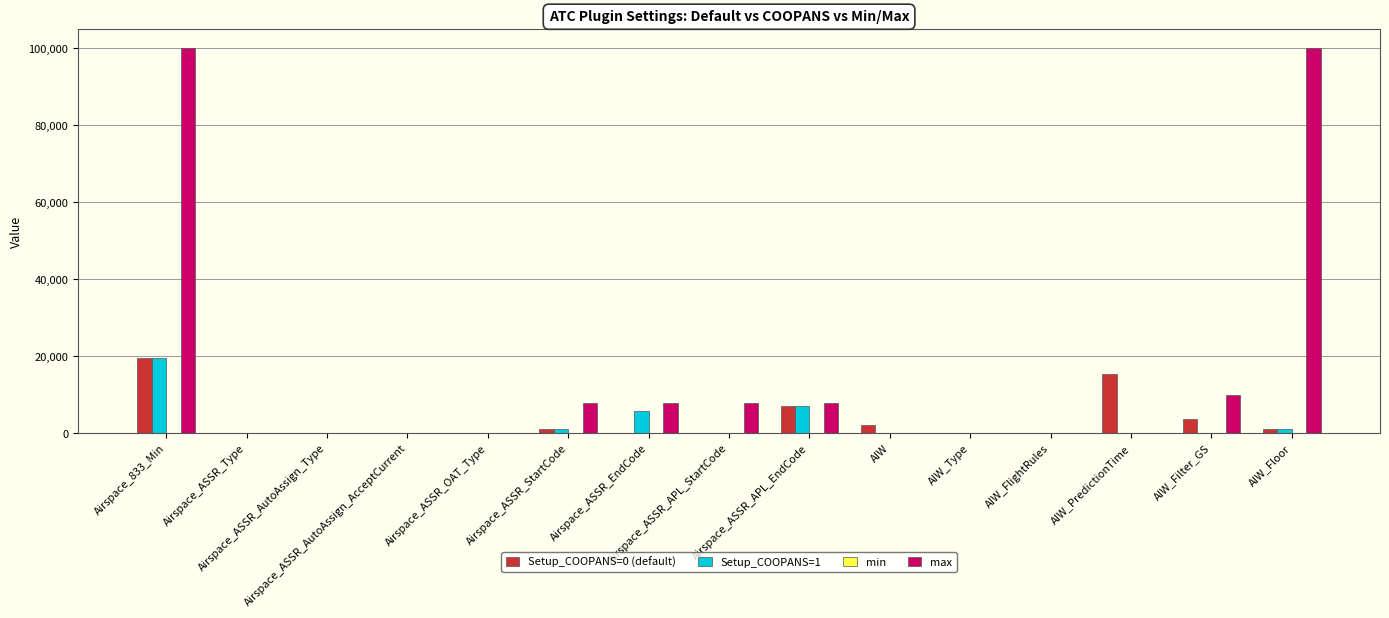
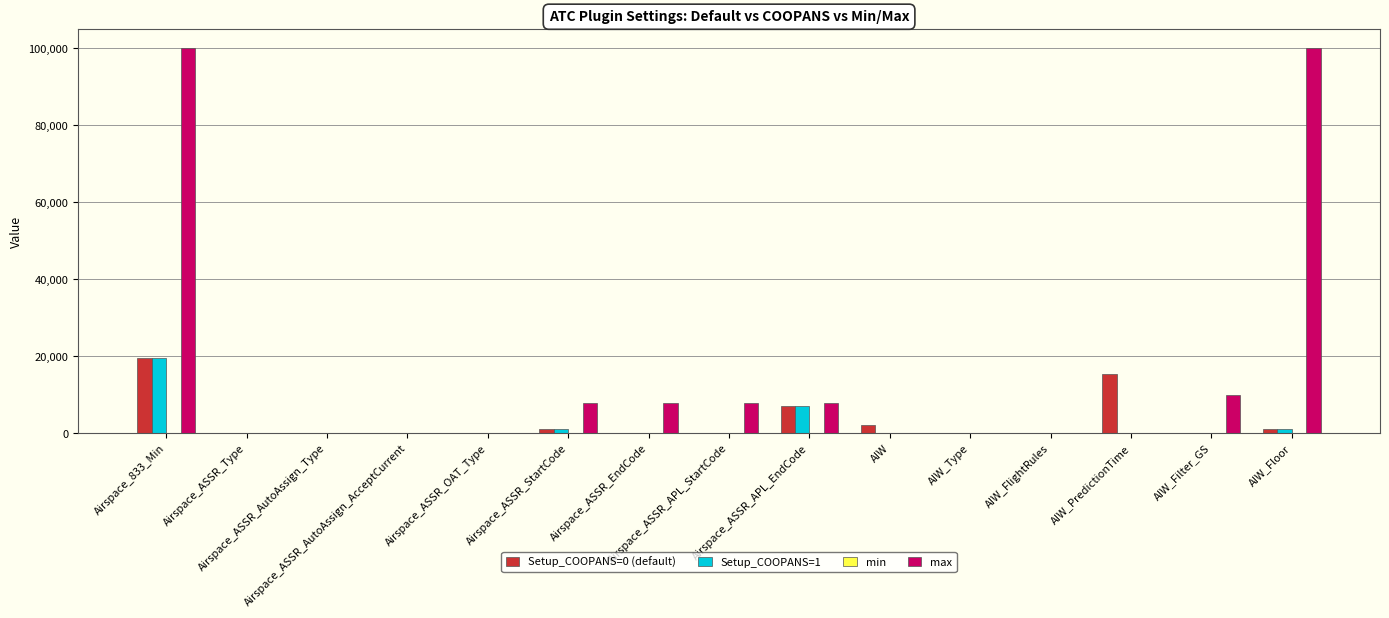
  {
    "Setup_COOPANS=0 (default)": {
      "Airspace_833_Min": "20,000",
      "Airspace_ASSR_AutoAssign_AcceptCurrent": "0",
      "Airspace_ASSR_StartCode": "1,000",
      "Airspace_ASSR_EndCode": "0",
      "Airspace_ASSR_APL_StartCode": "0",
      "Airspace_ASSR_APL_EndCode": "7,000",
      "AIW": "2,000",
      "AIW_PredictionTime": "15,000",
-     "AIW_Filter_GS": "4,000",
+     "AIW_Filter_GS": "0",
      "AIW_Floor": "1,000"
    },
    "Setup_COOPANS=1": {
      "Airspace_833_Min": "20,000",
      "Airspace_ASSR_AutoAssign_AcceptCurrent": "0",
      "Airspace_ASSR_StartCode": "1,000",
-     "Airspace_ASSR_EndCode": "6,000",
+     "Airspace_ASSR_EndCode": "0",
      "Airspace_ASSR_APL_StartCode": "0",
      "Airspace_ASSR_APL_EndCode": "7,000",
      "AIW_PredictionTime": "0",
      "AIW_Floor": "1,000"
    },
    "min": {
      "Airspace_833_Min": "0",
      "Airspace_ASSR_Type": "0",
      "Airspace_ASSR_AutoAssign_Type": "0",
      "Airspace_ASSR_AutoAssign_AcceptCurrent": "0",
      "Airspace_ASSR_OAT_Type": "0",
      "Airspace_ASSR_StartCode": "0",
      "Airspace_ASSR_EndCode": "0",
      "Airspace_ASSR_APL_StartCode": "0",
      "Airspace_ASSR_APL_EndCode": "0",
      "AIW": "0",
      "AIW_Type": "0",
      "AIW_FlightRules": "0",
      "AIW_PredictionTime": "0",
      "AIW_Filter_GS": "0",
      "AIW_Floor": "0"
    },
    "max": {
      "Airspace_833_Min": "100,000",
      "Airspace_ASSR_StartCode": "8,000",
      "Airspace_ASSR_EndCode": "8,000",
      "Airspace_ASSR_APL_StartCode": "8,000",
      "Airspace_ASSR_APL_EndCode": "8,000",
      "AIW_Filter_GS": "10,000",
      "AIW_Floor": "100,000"
    }
  }
